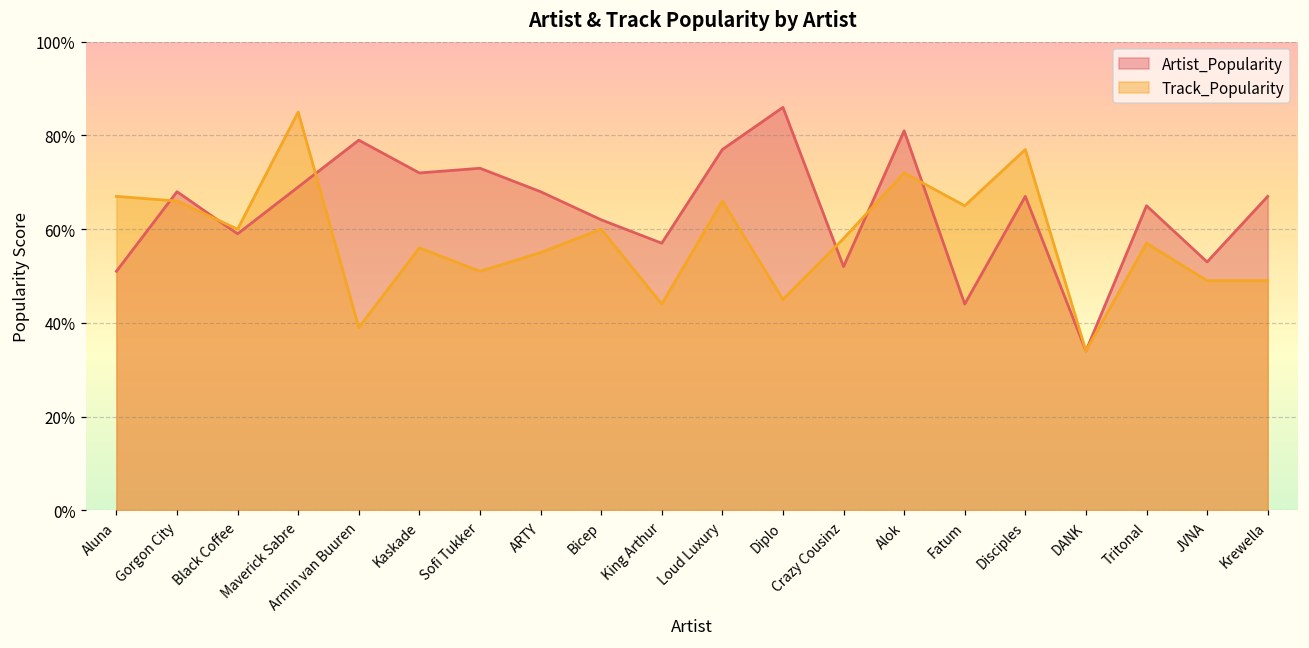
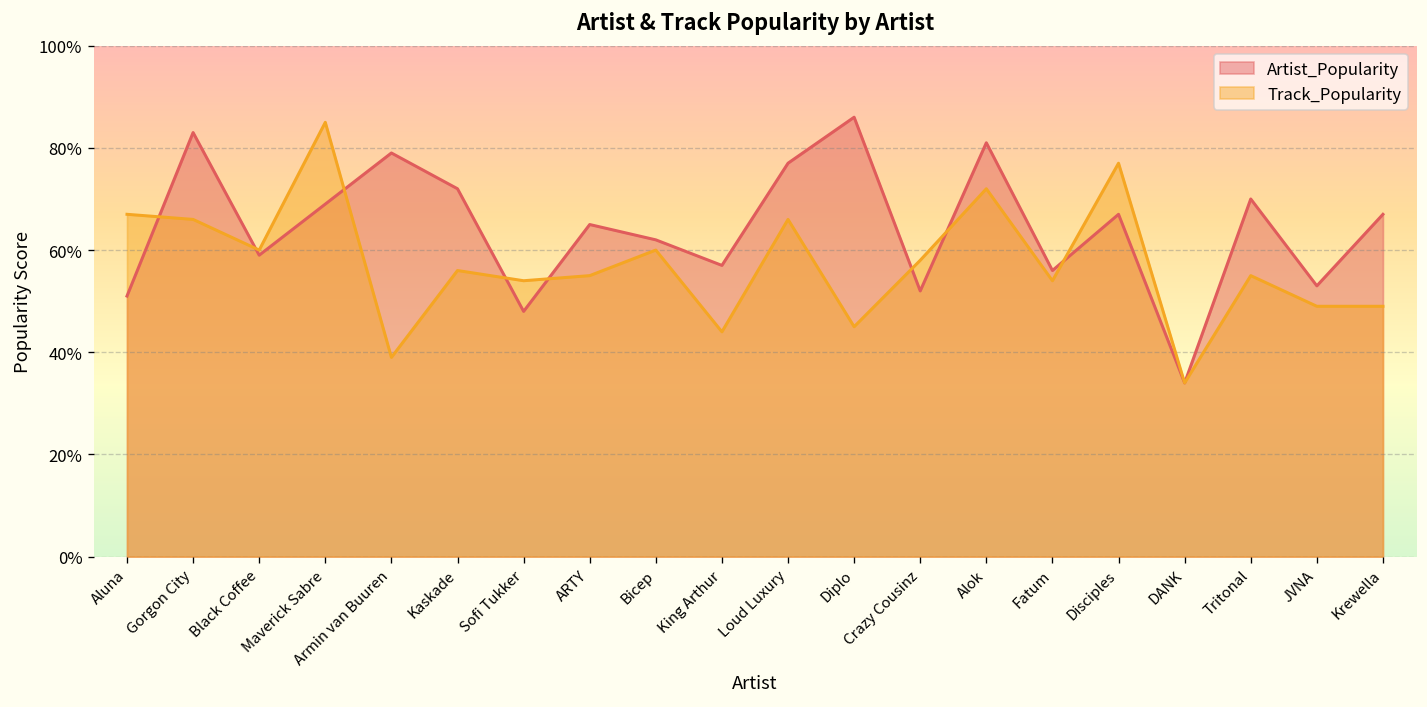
  {
    "Artist_Popularity": {
      "Aluna": "51%",
-     "Gorgon City": "68%",
+     "Gorgon City": "83%",
      "Black Coffee": "59%",
      "Maverick Sabre": "69%",
      "Armin van Buuren": "79%",
      "Kaskade": "72%",
-     "Sofi Tukker": "73%",
-     "ARTY": "68%",
+     "Sofi Tukker": "48%",
+     "ARTY": "65%",
      "Bicep": "62%",
      "King Arthur": "57%",
      "Loud Luxury": "77%",
      "Diplo": "86%",
      "Crazy Cousinz": "52%",
      "Alok": "81%",
-     "Fatum": "44%",
+     "Fatum": "56%",
      "Disciples": "67%",
-     "Tritonal": "65%",
+     "Tritonal": "70%",
      "JVNA": "53%",
      "Krewella": "67%"
    },
    "Track_Popularity": {
      "Aluna": "67%",
      "Gorgon City": "66%",
      "Black Coffee": "60%",
      "Maverick Sabre": "85%",
      "Armin van Buuren": "39%",
      "Kaskade": "56%",
-     "Sofi Tukker": "51%",
+     "Sofi Tukker": "54%",
      "ARTY": "55%",
      "Bicep": "60%",
      "King Arthur": "44%",
      "Loud Luxury": "66%",
      "Diplo": "45%",
      "Crazy Cousinz": "58%",
      "Alok": "72%",
-     "Fatum": "65%",
+     "Fatum": "54%",
      "Disciples": "77%",
-     "Tritonal": "57%",
+     "Tritonal": "55%",
      "JVNA": "49%",
      "Krewella": "49%"
    }
  }
